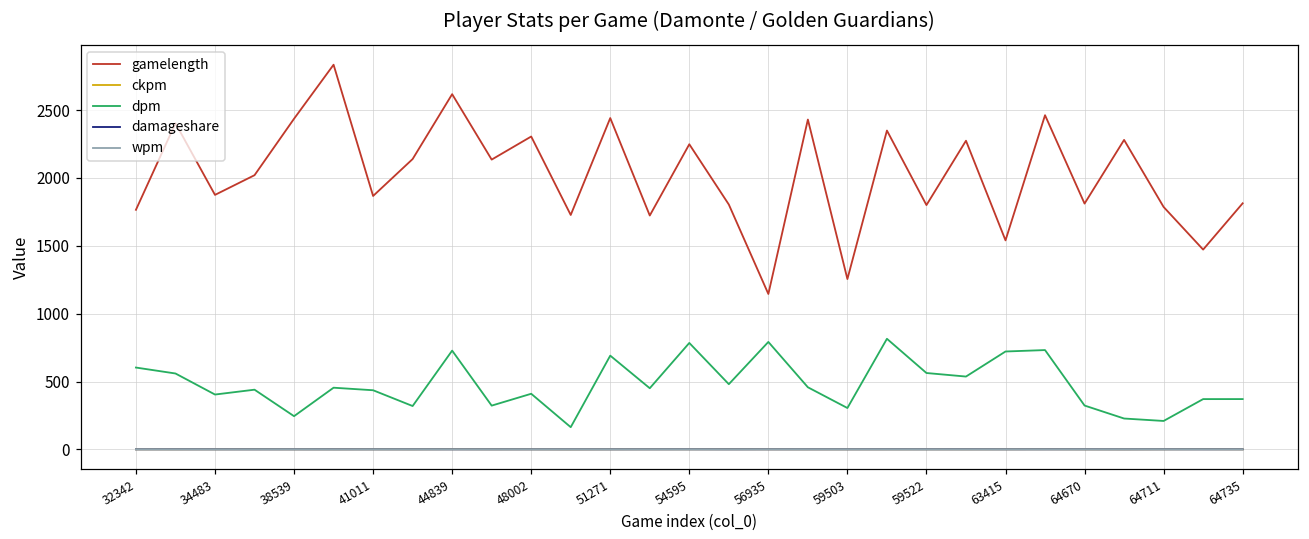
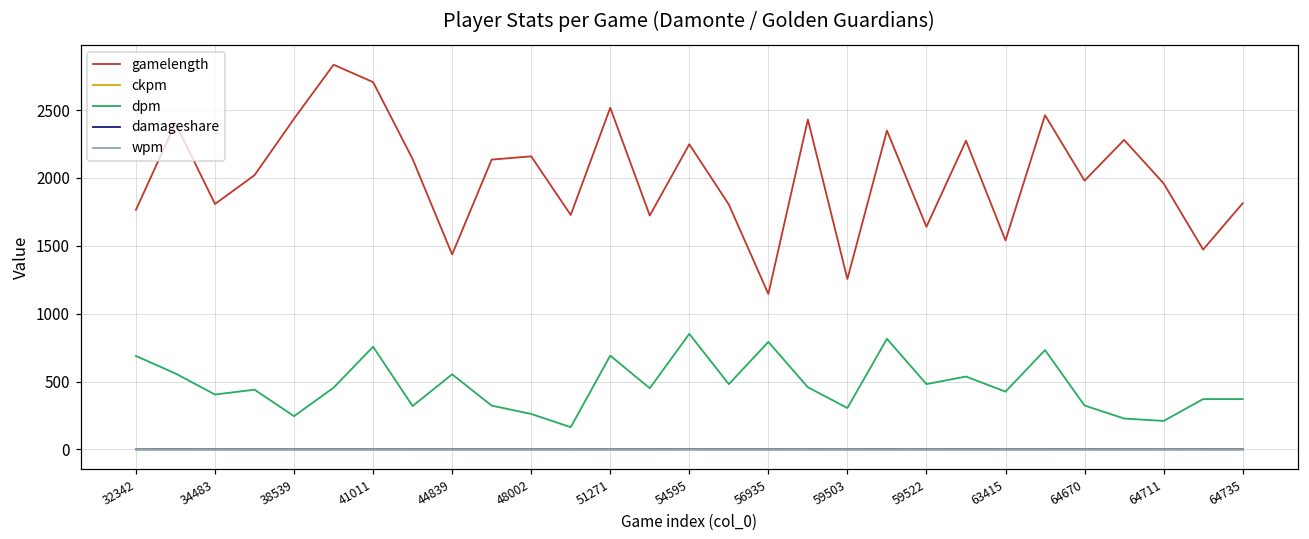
  {
    "gamelength": {
      "32342": 1770,
-     "34483": 1880,
+     "34483": 1810,
      "38539": 2440,
-     "41011": 1870,
-     "44839": 2620,
-     "48002": 2310,
-     "51271": 2440,
+     "41011": 2710,
+     "44839": 1440,
+     "48002": 2160,
+     "51271": 2520,
      "54595": 2250,
      "56935": 1150,
      "59503": 1260,
-     "59522": 1800,
+     "59522": 1640,
      "63415": 1540,
-     "64670": 1810,
-     "64711": 1790,
+     "64670": 1980,
+     "64711": 1960,
      "64735": 1810
    },
    "wpm": {
      "32342": 0,
      "34483": 0,
      "38539": 0,
      "41011": 0,
      "44839": 0,
      "48002": 0,
      "51271": 0,
      "54595": 0,
      "56935": 0,
      "59503": 0,
      "59522": 0,
      "63415": 0,
      "64670": 0,
      "64711": 0,
      "64735": 0
    },
    "dpm": {
-     "32342": 600,
+     "32342": 690,
      "34483": 400,
      "38539": 240,
-     "41011": 440,
-     "44839": 730,
-     "48002": 410,
+     "41011": 760,
+     "44839": 550,
+     "48002": 260,
      "51271": 690,
-     "54595": 780,
+     "54595": 850,
      "56935": 790,
      "59503": 300,
-     "59522": 560,
-     "63415": 720,
+     "59522": 480,
+     "63415": 430,
      "64670": 320,
      "64711": 210,
      "64735": 370
    }
  }
